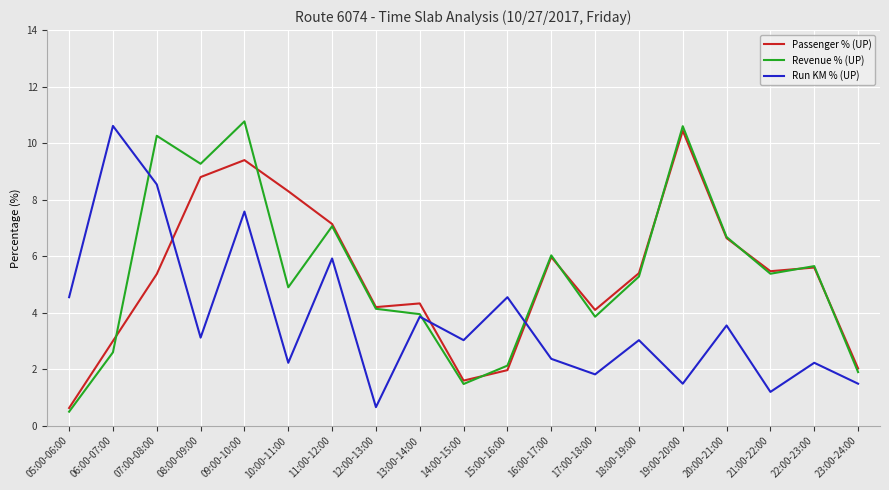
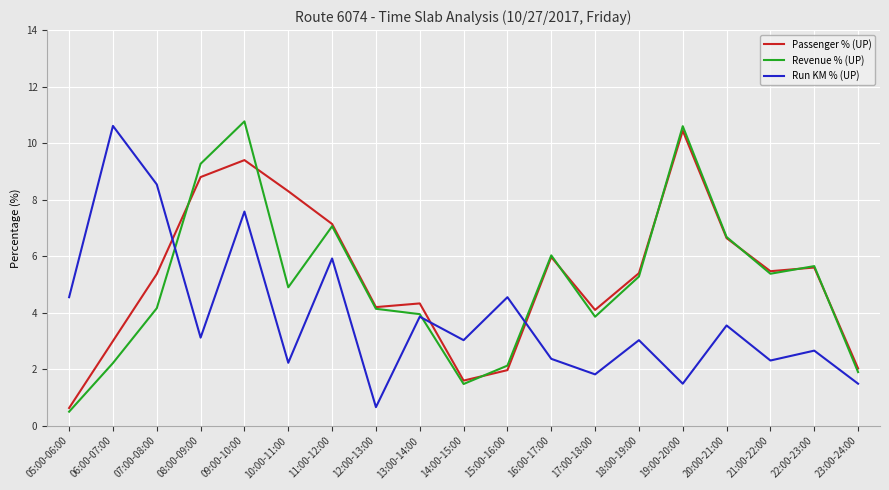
  {
    "Passenger % (UP)": {
      "05:00-06:00": 0.6,
      "06:00-07:00": 3.0,
      "07:00-08:00": 5.4,
      "08:00-09:00": 8.8,
      "09:00-10:00": 9.4,
      "10:00-11:00": 8.3,
      "13:00-14:00": 4.3,
      "14:00-15:00": 1.6,
      "15:00-16:00": 2.0,
      "17:00-18:00": 4.1,
      "18:00-19:00": 5.4,
      "19:00-20:00": 10.4,
      "23:00-24:00": 2.0
    },
    "Revenue % (UP)": {
      "05:00-06:00": 0.5,
-     "06:00-07:00": 2.6,
-     "07:00-08:00": 10.3,
+     "06:00-07:00": 2.2,
+     "07:00-08:00": 4.2,
      "08:00-09:00": 9.3,
      "09:00-10:00": 10.8,
      "10:00-11:00": 4.9,
      "14:00-15:00": 1.5,
      "15:00-16:00": 2.1,
      "17:00-18:00": 3.9,
      "18:00-19:00": 5.3,
      "19:00-20:00": 10.6,
      "23:00-24:00": 1.9
    },
    "Run KM % (UP)": {
      "05:00-06:00": 4.6,
      "06:00-07:00": 10.6,
      "07:00-08:00": 8.5,
      "08:00-09:00": 3.1,
      "09:00-10:00": 7.6,
      "10:00-11:00": 2.2,
      "11:00-12:00": 5.9,
      "12:00-13:00": 0.7,
      "14:00-15:00": 3.0,
      "15:00-16:00": 4.6,
      "16:00-17:00": 2.4,
      "17:00-18:00": 1.8,
      "18:00-19:00": 3.0,
      "19:00-20:00": 1.5,
      "20:00-21:00": 3.6,
-     "21:00-22:00": 1.2,
-     "22:00-23:00": 2.2,
+     "21:00-22:00": 2.3,
+     "22:00-23:00": 2.7,
      "23:00-24:00": 1.5
    }
  }
